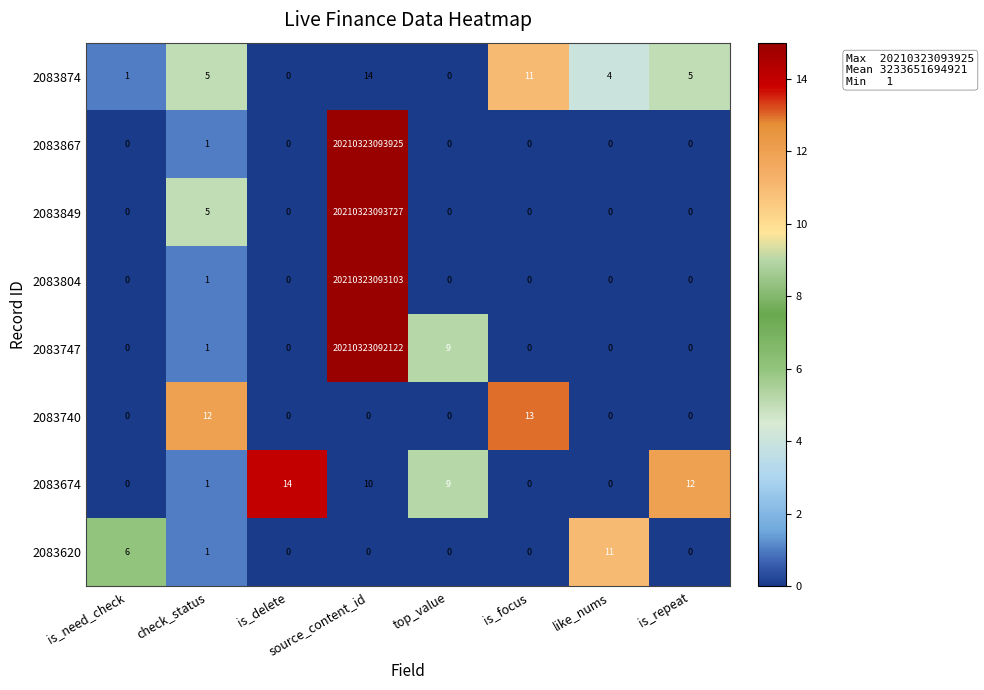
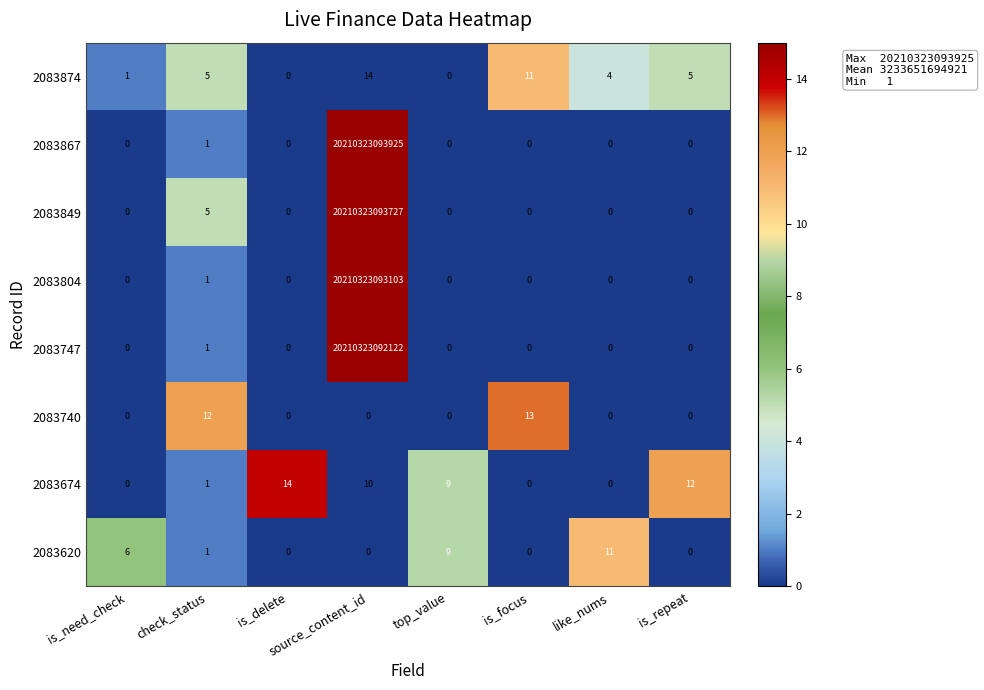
  {
    "2083874": {
      "is_need_check": 1,
      "check_status": 5,
      "is_delete": 0,
      "source_content_id": 14,
      "top_value": 0,
      "is_focus": 11,
      "like_nums": 4,
      "is_repeat": 5
    },
    "2083867": {
      "is_need_check": 0,
      "check_status": 1,
      "is_delete": 0,
      "source_content_id": 20210323093925,
      "top_value": 0,
      "is_focus": 0,
      "like_nums": 0,
      "is_repeat": 0
    },
    "2083849": {
      "is_need_check": 0,
      "check_status": 5,
      "is_delete": 0,
      "source_content_id": 20210323093727,
      "top_value": 0,
      "is_focus": 0,
      "like_nums": 0,
      "is_repeat": 0
    },
    "2083804": {
      "is_need_check": 0,
      "check_status": 1,
      "is_delete": 0,
      "source_content_id": 20210323093103,
      "top_value": 0,
      "is_focus": 0,
      "like_nums": 0,
      "is_repeat": 0
    },
    "2083747": {
      "is_need_check": 0,
      "check_status": 1,
      "is_delete": 0,
      "source_content_id": 20210323092122,
-     "top_value": 9,
+     "top_value": 0,
      "is_focus": 0,
      "like_nums": 0,
      "is_repeat": 0
    },
    "2083740": {
      "is_need_check": 0,
      "check_status": 12,
      "is_delete": 0,
      "source_content_id": 0,
      "top_value": 0,
      "is_focus": 13,
      "like_nums": 0,
      "is_repeat": 0
    },
    "2083674": {
      "is_need_check": 0,
      "check_status": 1,
      "is_delete": 14,
      "source_content_id": 10,
      "top_value": 9,
      "is_focus": 0,
      "like_nums": 0,
      "is_repeat": 12
    },
    "2083620": {
      "is_need_check": 6,
      "check_status": 1,
      "is_delete": 0,
      "source_content_id": 0,
-     "top_value": 0,
+     "top_value": 9,
      "is_focus": 0,
      "like_nums": 11,
      "is_repeat": 0
    }
  }
